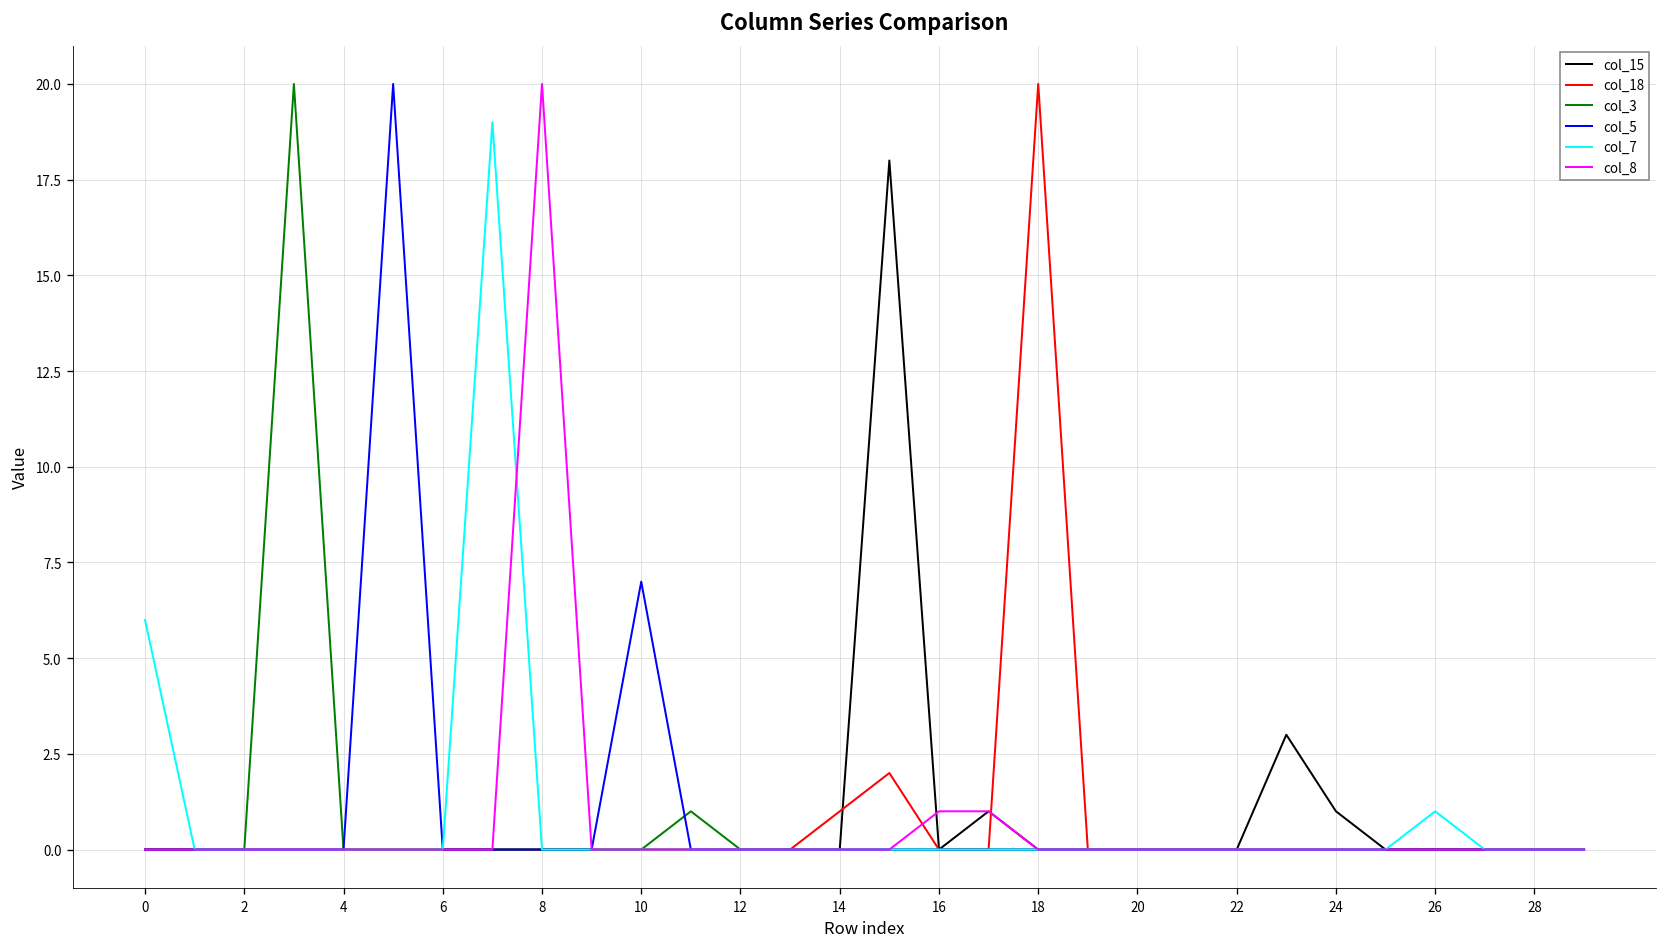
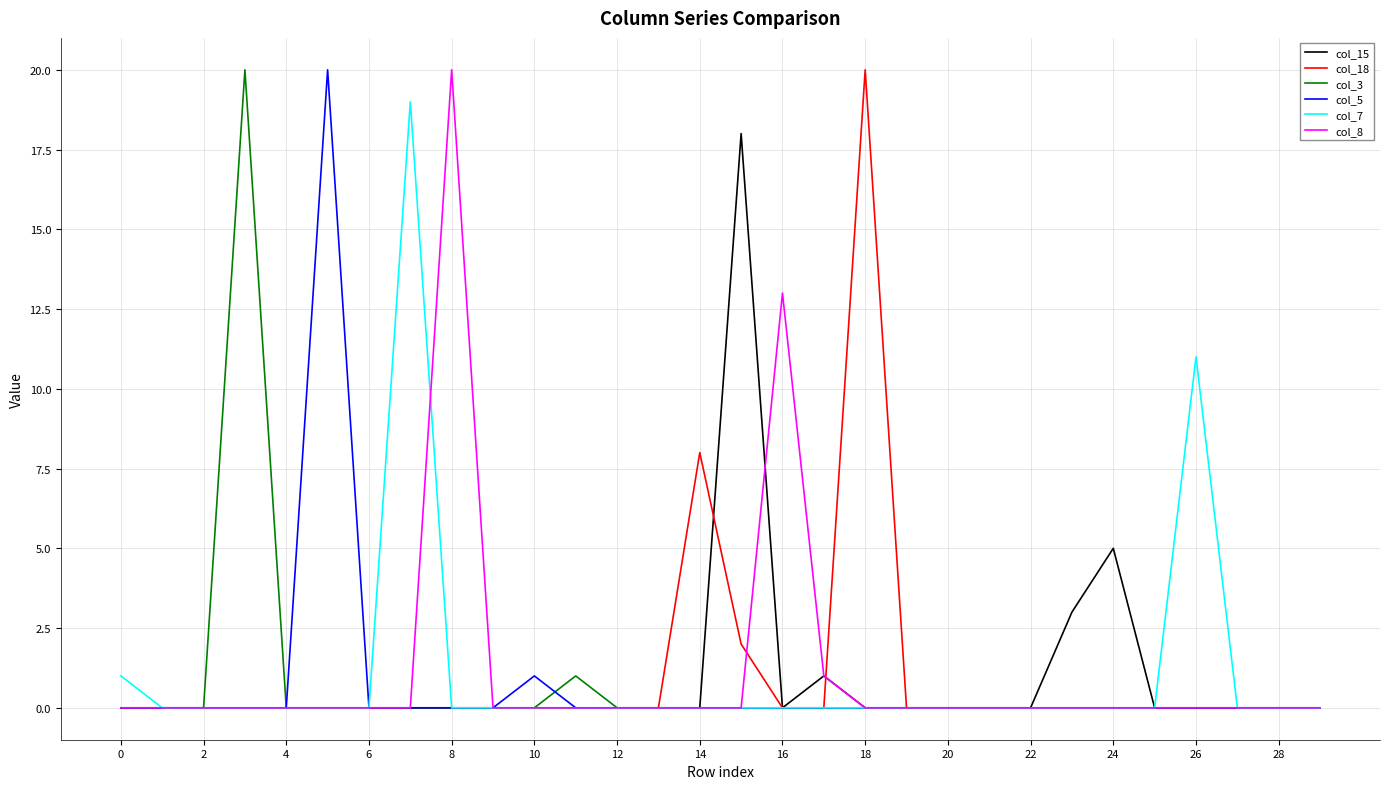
  {
    "col_15": {
-     "24": 1
+     "24": 5
    },
    "col_18": {
-     "14": 1,
+     "14": 8,
      "18": 20
    },
    "col_5": {
-     "10": 7
+     "10": 1
    },
    "col_7": {
-     "0": 6,
-     "26": 1
+     "0": 1,
+     "26": 11
    },
    "col_8": {
      "8": 20,
-     "16": 1
+     "16": 13
    }
  }
